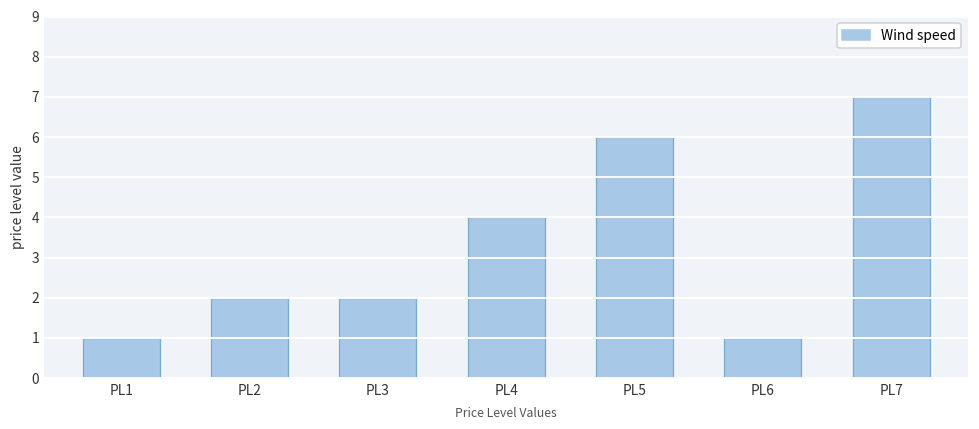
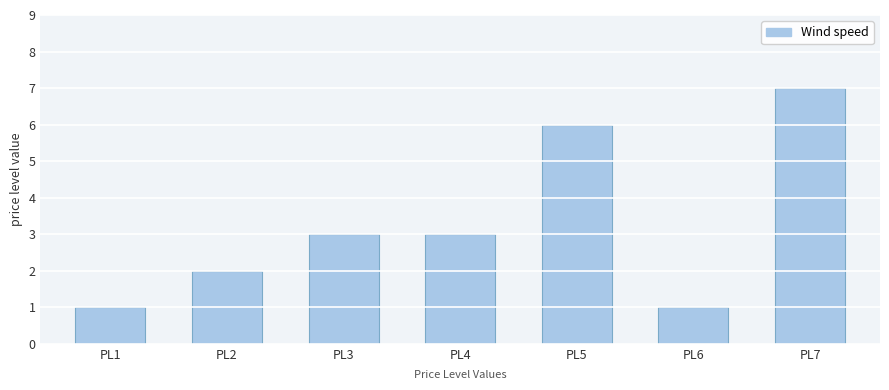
  {
    "PL1": 1,
    "PL2": 2,
-   "PL3": 2,
-   "PL4": 4,
+   "PL3": 3,
+   "PL4": 3,
    "PL5": 6,
    "PL6": 1,
    "PL7": 7
  }
